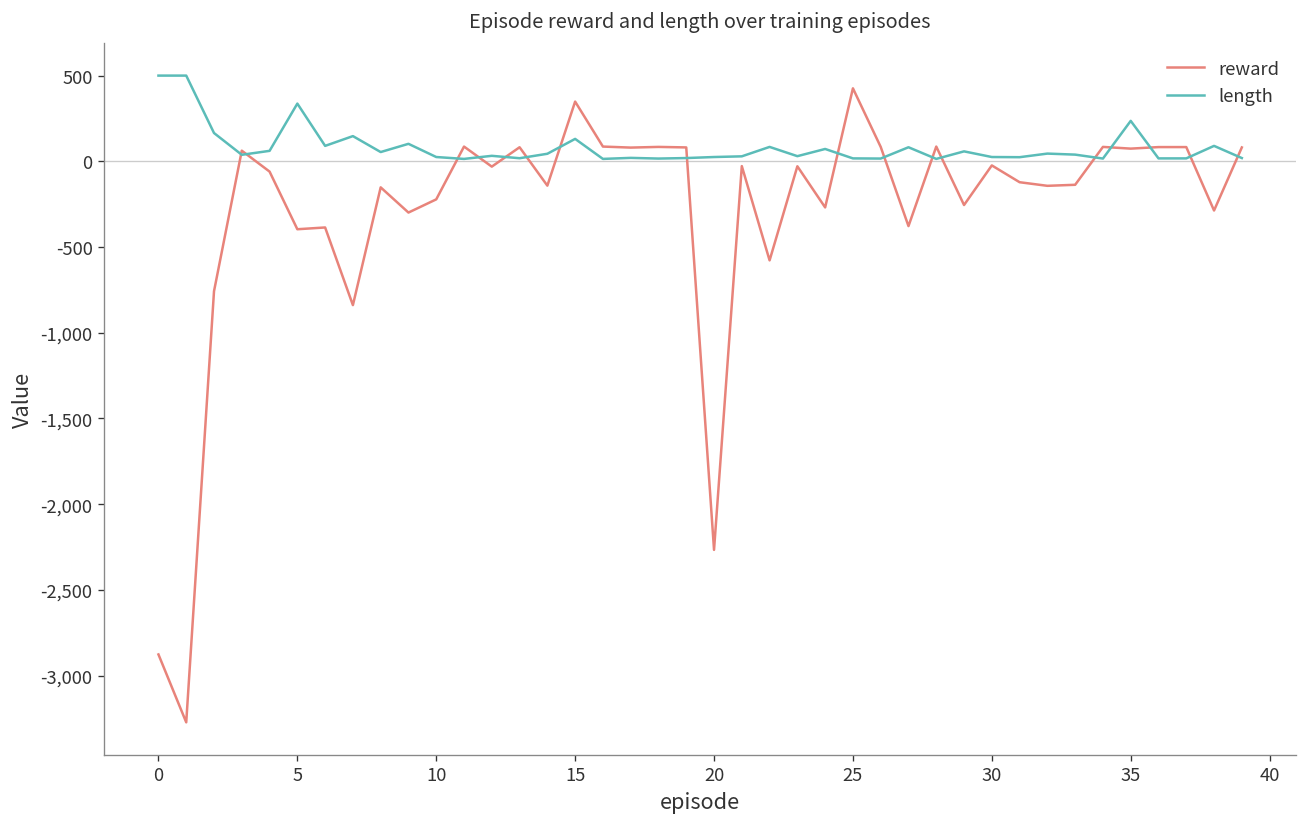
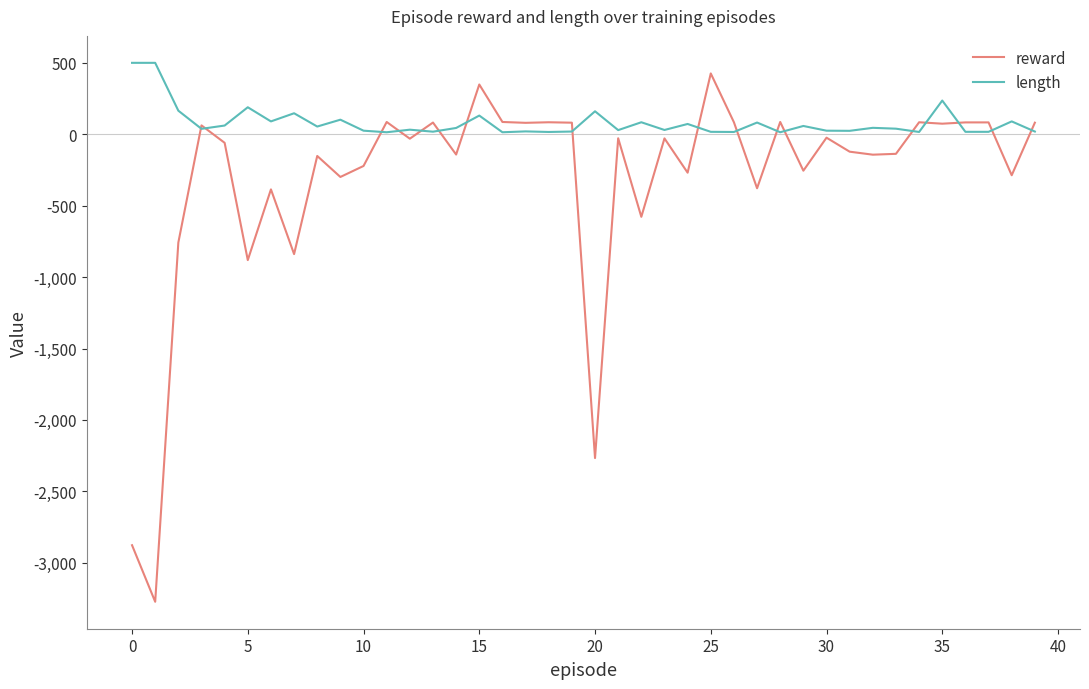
  {
    "reward": {
      "0": "-2,880",
-     "5": "-400",
+     "5": "-880",
      "10": "-220",
      "15": "350",
      "20": "-2,270",
      "25": "430",
      "30": "-20",
      "35": "70"
    },
    "length": {
      "0": "500",
-     "5": "340",
+     "5": "190",
      "10": "30",
      "15": "130",
-     "20": "30",
+     "20": "160",
      "25": "20",
      "30": "30",
      "35": "240"
    }
  }
